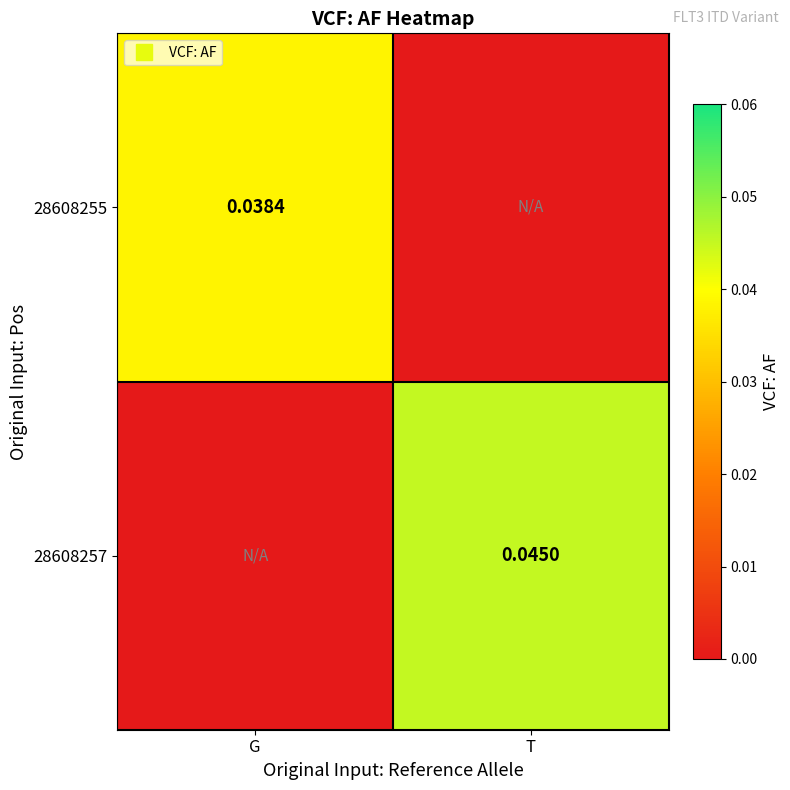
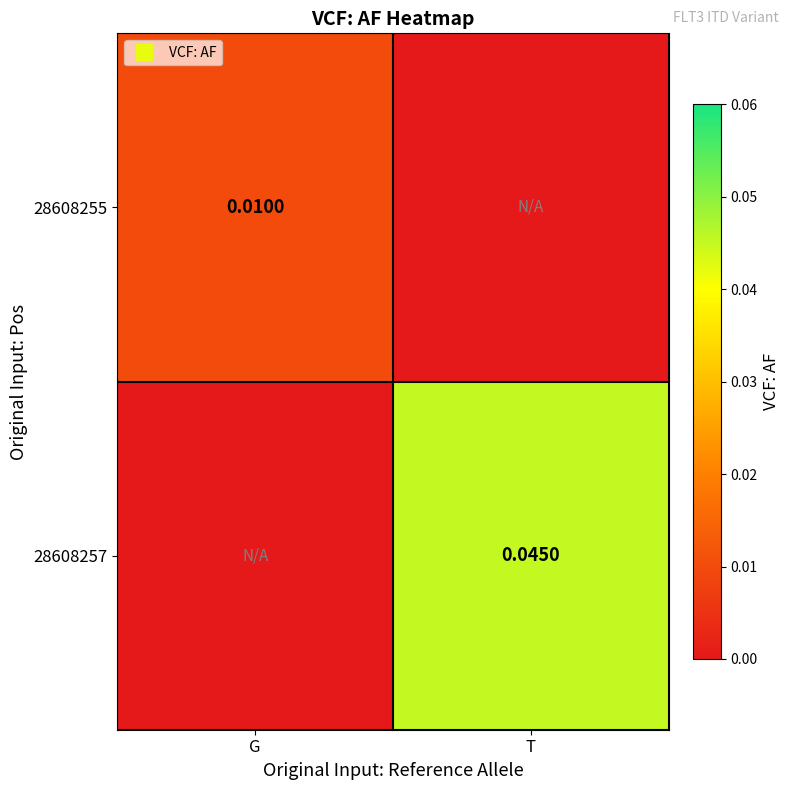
  {
    "28608255": {
-     "G": 0.0384
+     "G": 0.0100
    },
    "28608257": {
      "T": 0.0450
    }
  }
